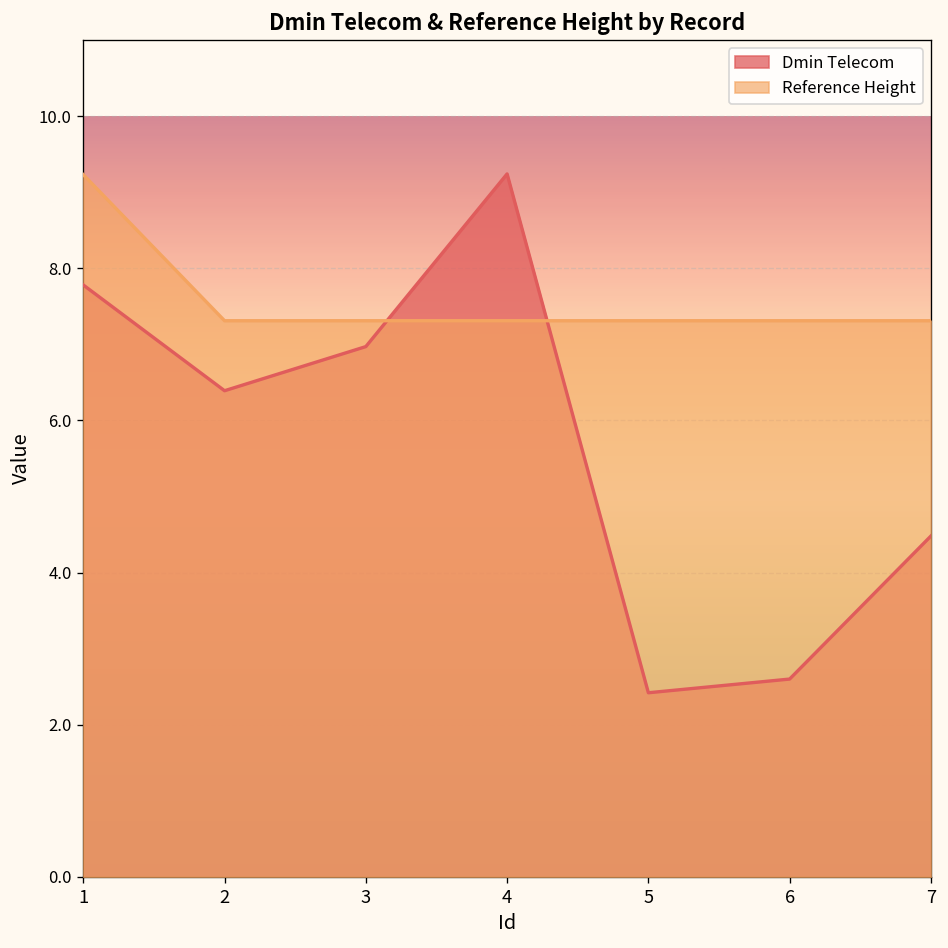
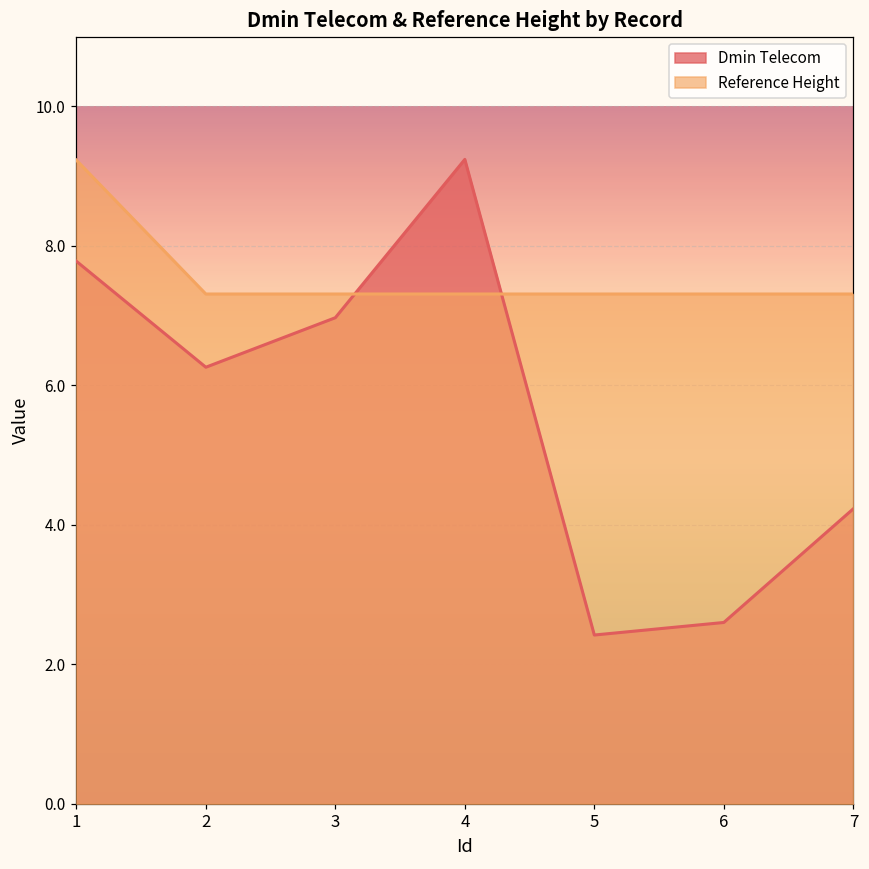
  {
    "Dmin Telecom": {
      "1": 7.8,
-     "2": 6.4,
+     "2": 6.3,
      "3": 7.0,
      "4": 9.2,
      "5": 2.4,
      "6": 2.6,
-     "7": 4.5
+     "7": 4.2
    },
    "Reference Height": {
      "1": 9.2,
      "2": 7.3,
      "3": 7.3,
      "4": 7.3,
      "5": 7.3,
      "6": 7.3,
      "7": 7.3
    }
  }
